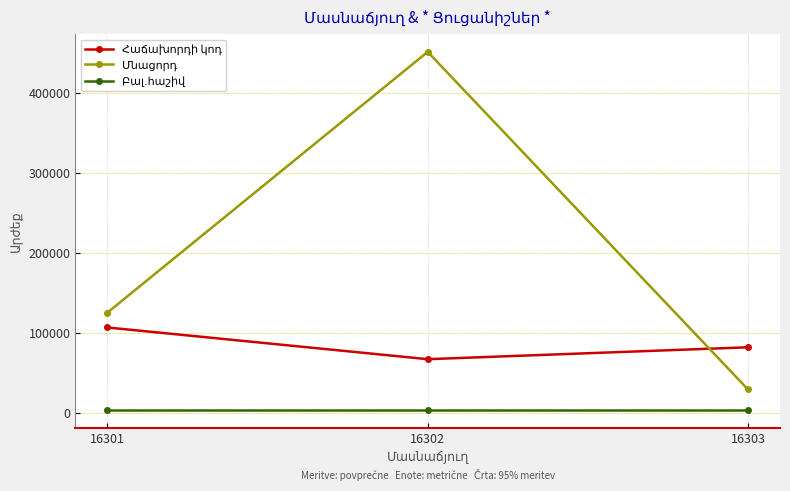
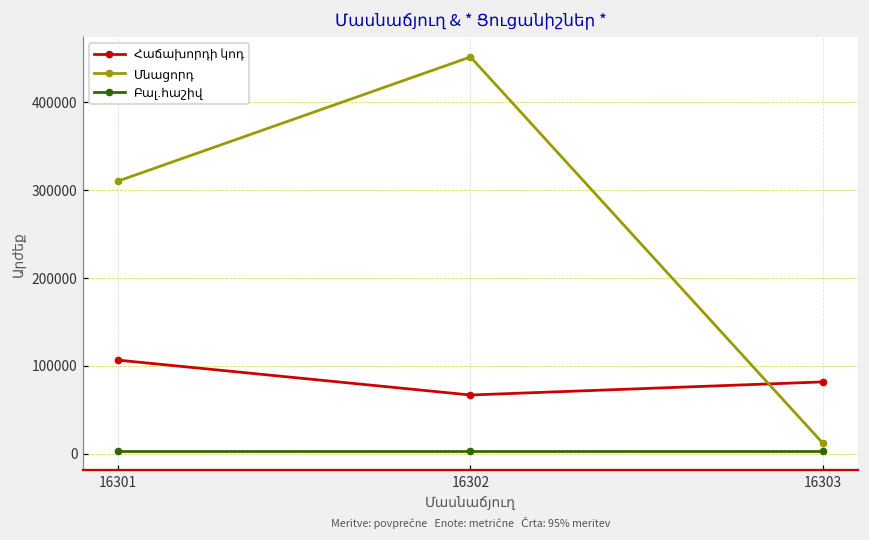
  {
    "Հաճախորդի կոդ": {
      "16301": 110000,
      "16302": 70000,
      "16303": 80000
    },
    "Մնացորդ": {
-     "16301": 130000,
+     "16301": 310000,
      "16302": 450000,
-     "16303": 30000
+     "16303": 10000
    },
    "Բալ․հաշիվ": {
      "16301": 0,
      "16302": 0,
      "16303": 0
    }
  }
